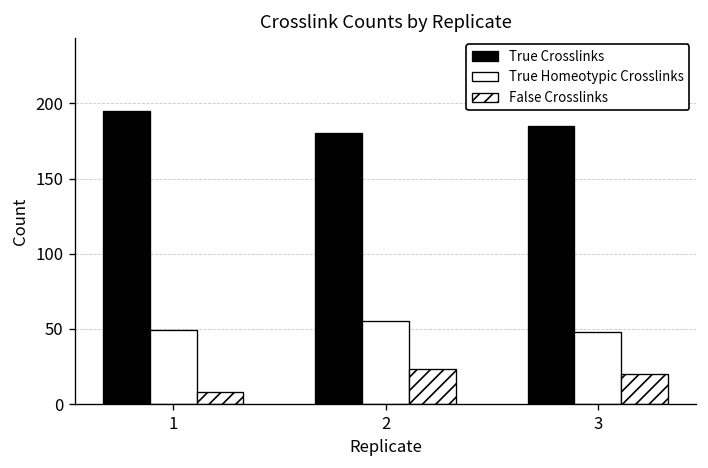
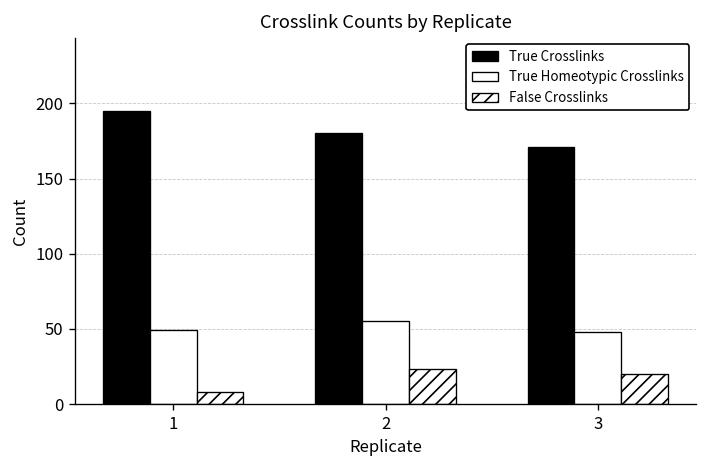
  {
    "True Crosslinks": {
      "1": 195,
      "2": 180,
-     "3": 185
+     "3": 171
    }
  }
